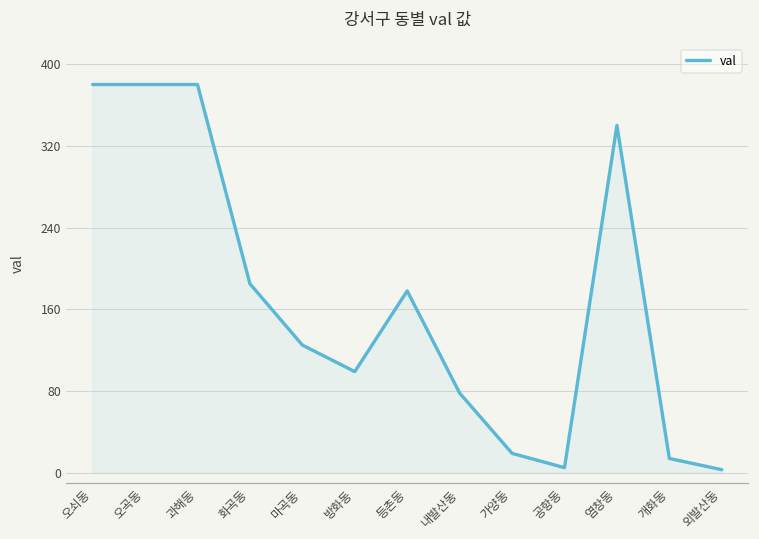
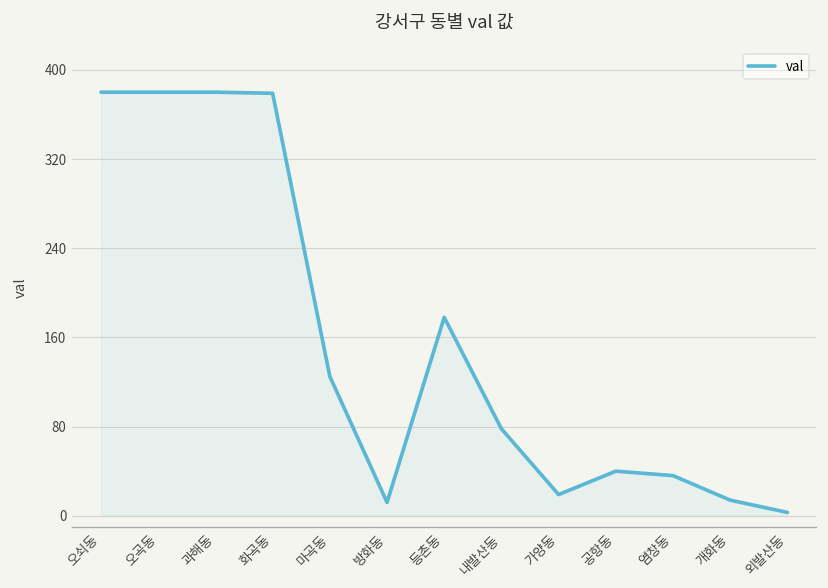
  {
    "오쇠동": 380,
    "오곡동": 380,
    "과해동": 380,
-   "화곡동": 190,
+   "화곡동": 380,
    "마곡동": 130,
-   "방화동": 100,
+   "방화동": 10,
    "등촌동": 180,
    "내발산동": 80,
    "가양동": 20,
-   "공항동": 10,
-   "염창동": 340,
+   "공항동": 40,
+   "염창동": 40,
    "개화동": 10,
    "외발산동": 0
  }
